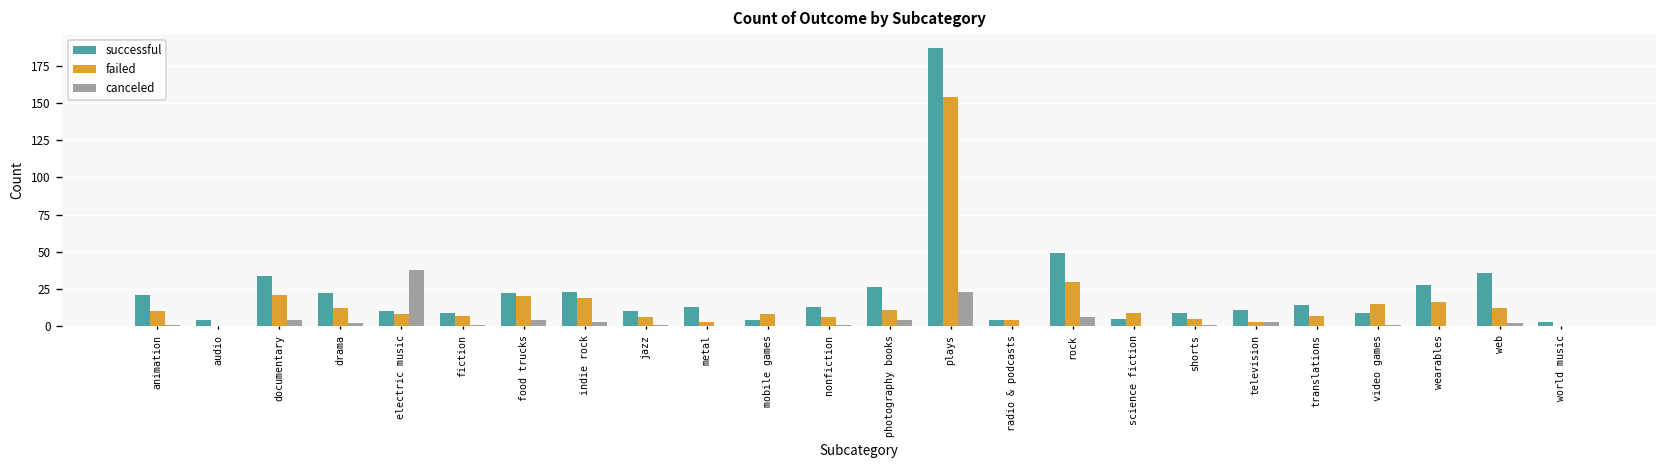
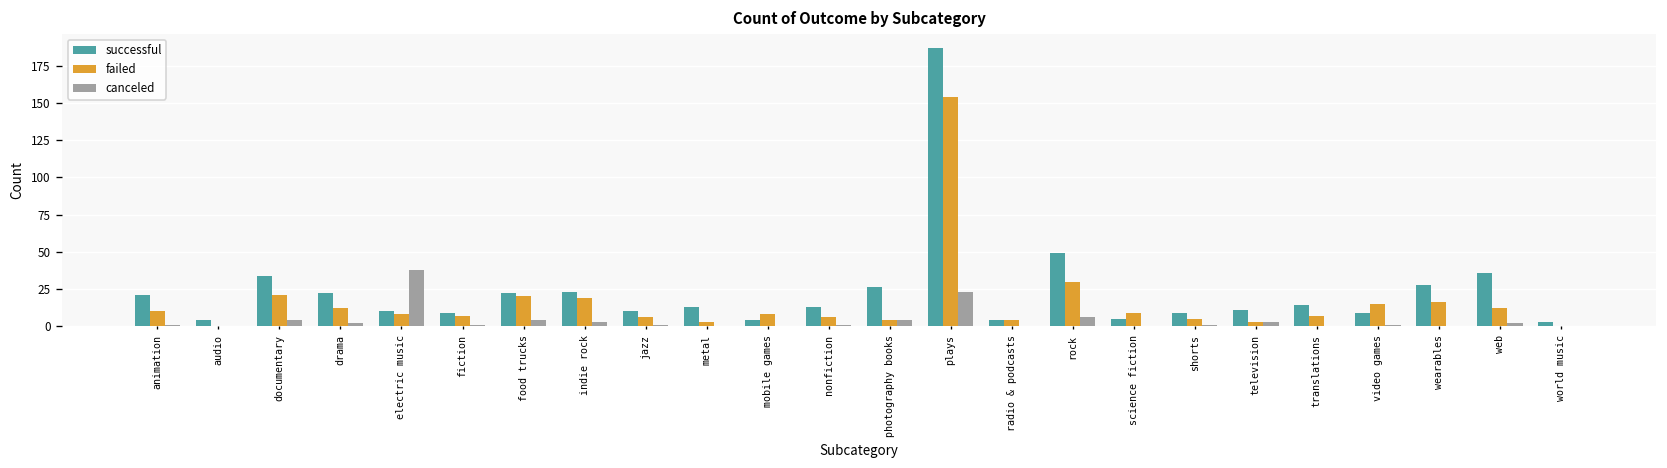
  {
    "successful": {
      "animation": 21,
      "audio": 4,
      "documentary": 34,
      "drama": 22,
      "electric music": 10,
      "fiction": 9,
      "food trucks": 22,
      "indie rock": 23,
      "jazz": 10,
      "metal": 13,
      "mobile games": 4,
      "nonfiction": 13,
      "photography books": 26,
      "plays": 187,
      "radio & podcasts": 4,
      "rock": 49,
      "science fiction": 5,
      "shorts": 9,
      "television": 11,
      "translations": 14,
      "video games": 9,
      "wearables": 28,
      "web": 36,
      "world music": 3
    },
    "failed": {
      "animation": 10,
      "audio": 0,
      "documentary": 21,
      "drama": 12,
      "electric music": 8,
      "fiction": 7,
      "food trucks": 20,
      "indie rock": 19,
      "jazz": 6,
      "metal": 3,
      "mobile games": 8,
      "nonfiction": 6,
-     "photography books": 11,
+     "photography books": 4,
      "plays": 154,
      "radio & podcasts": 4,
      "rock": 30,
      "science fiction": 9,
      "shorts": 5,
      "television": 3,
      "translations": 7,
      "video games": 15,
      "wearables": 16,
      "web": 12,
      "world music": 0
    },
    "canceled": {
      "audio": 0,
      "documentary": 4,
      "electric music": 38,
      "food trucks": 4,
      "indie rock": 3,
      "metal": 0,
      "mobile games": 0,
      "photography books": 4,
      "plays": 23,
      "radio & podcasts": 0,
      "rock": 6,
      "science fiction": 0,
      "television": 3,
      "translations": 0,
      "wearables": 0,
      "world music": 0
    }
  }
